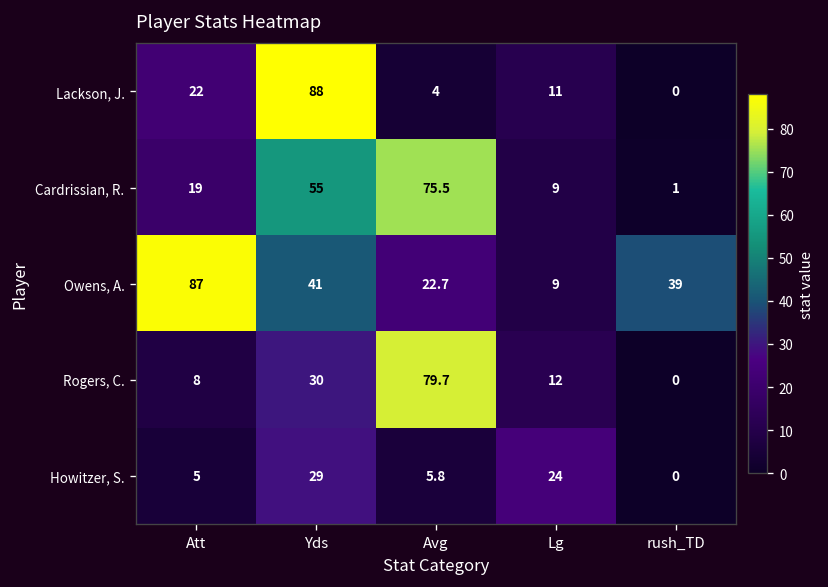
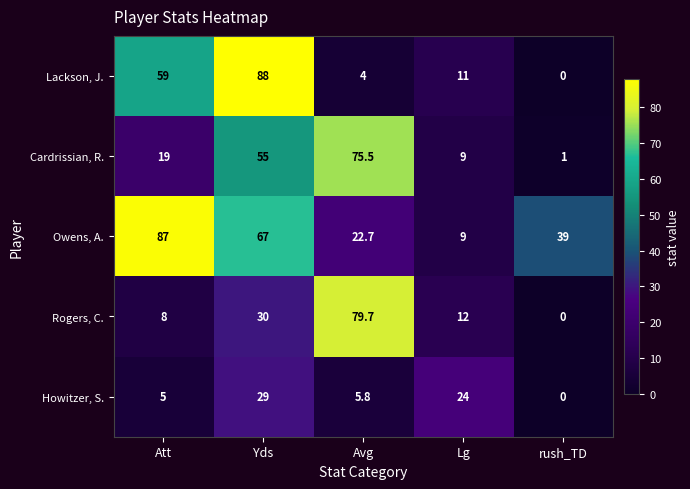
  {
    "Lackson, J.": {
-     "Att": 22,
+     "Att": 59,
      "Yds": 88,
      "Avg": 4,
      "Lg": 11,
      "rush_TD": 0
    },
    "Cardrissian, R.": {
      "Att": 19,
      "Yds": 55,
      "Avg": 75.5,
      "Lg": 9,
      "rush_TD": 1
    },
    "Owens, A.": {
      "Att": 87,
-     "Yds": 41,
+     "Yds": 67,
      "Avg": 22.7,
      "Lg": 9,
      "rush_TD": 39
    },
    "Rogers, C.": {
      "Att": 8,
      "Yds": 30,
      "Avg": 79.7,
      "Lg": 12,
      "rush_TD": 0
    },
    "Howitzer, S.": {
      "Att": 5,
      "Yds": 29,
      "Avg": 5.8,
      "Lg": 24,
      "rush_TD": 0
    }
  }
